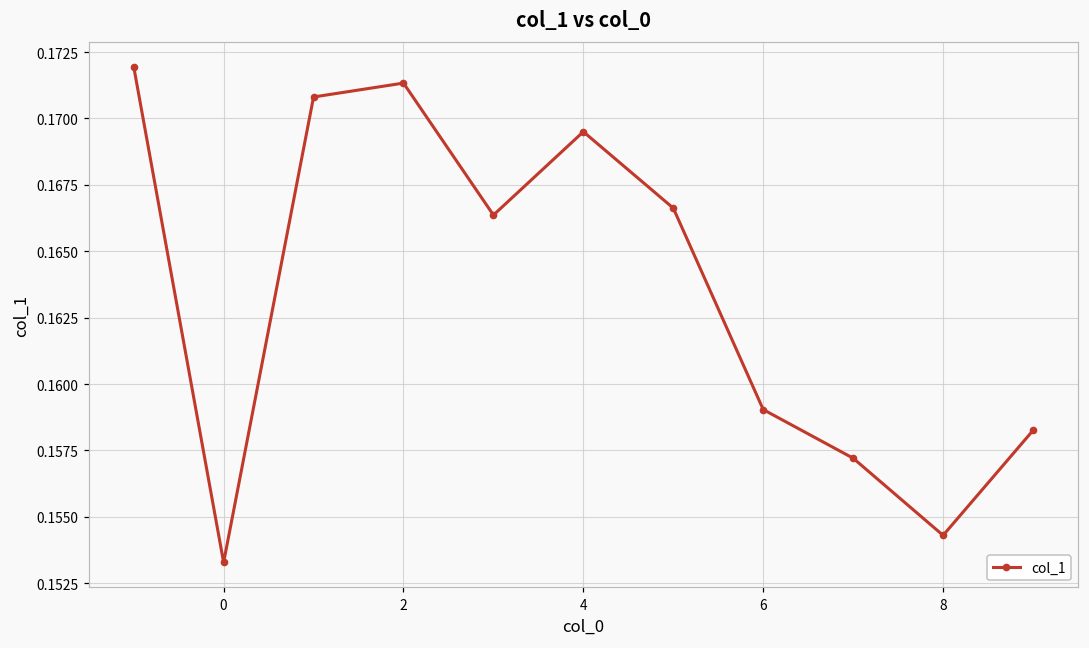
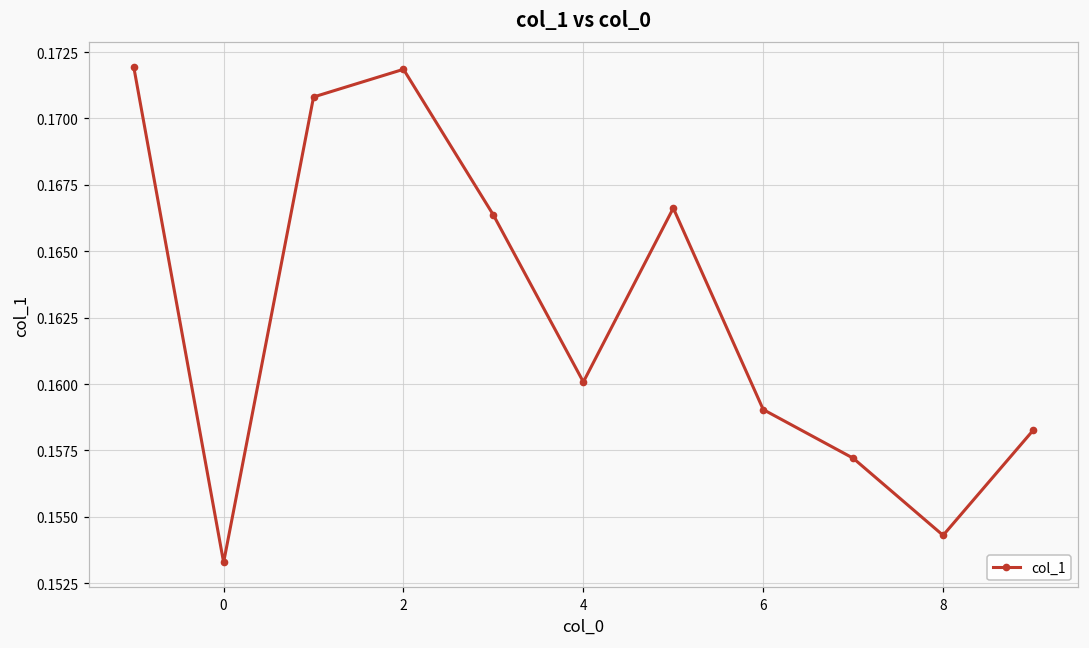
  {
    "0": 0.1533,
-   "2": 0.1713,
-   "4": 0.1695,
+   "2": 0.1719,
+   "4": 0.1601,
    "6": 0.1590,
    "8": 0.1543
  }
